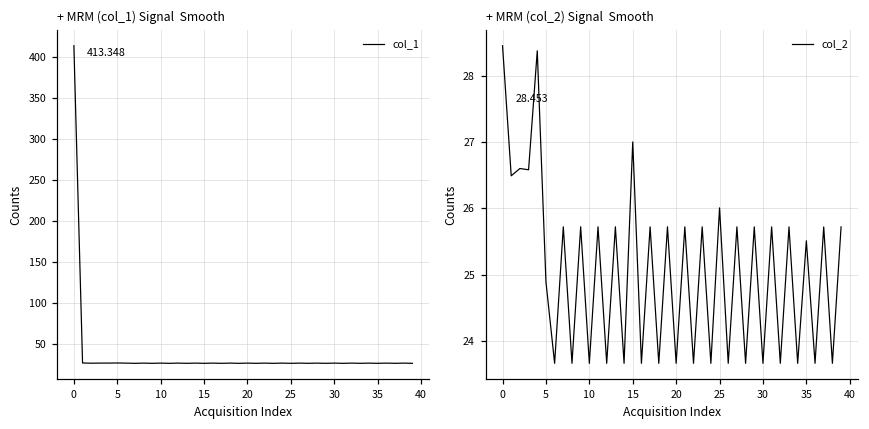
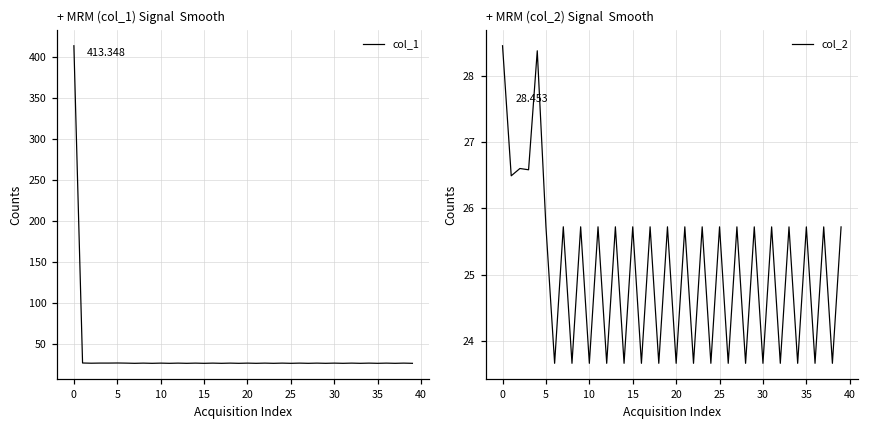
  {
    "+ MRM (col_1) Signal Smooth": {
      "0": 413.348
    },
    "+ MRM (col_2) Signal Smooth": {
      "0": 28.5,
-     "5": 24.9,
+     "5": 25.7,
      "10": 23.7,
-     "15": 27.0,
+     "15": 25.7,
      "20": 23.7,
-     "25": 26.0,
+     "25": 25.7,
      "30": 23.7,
-     "35": 25.5
+     "35": 25.7
    }
  }
